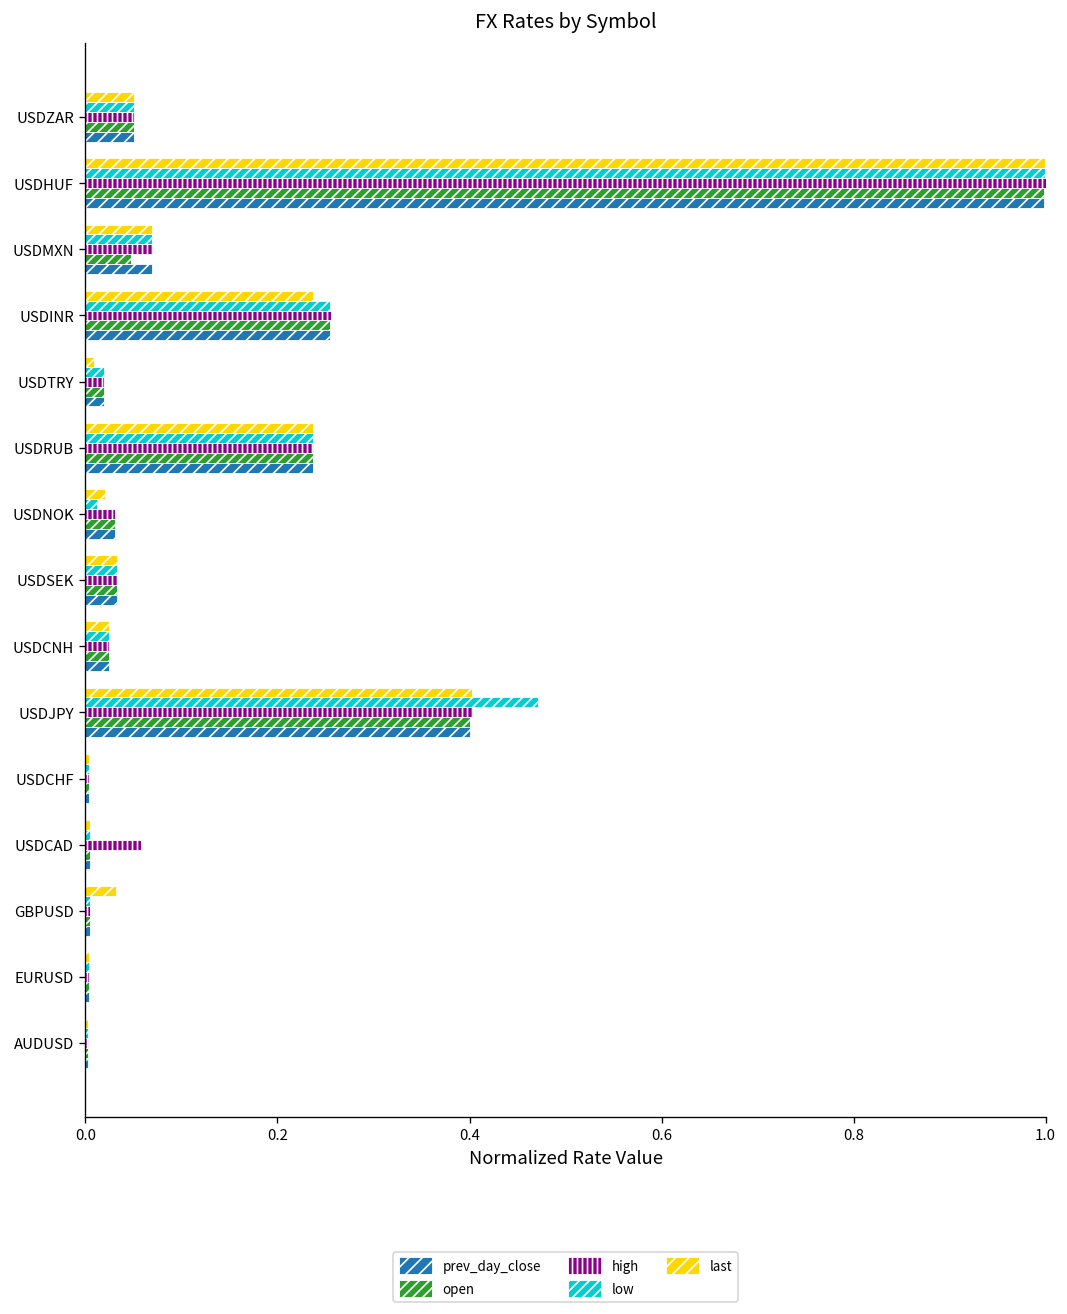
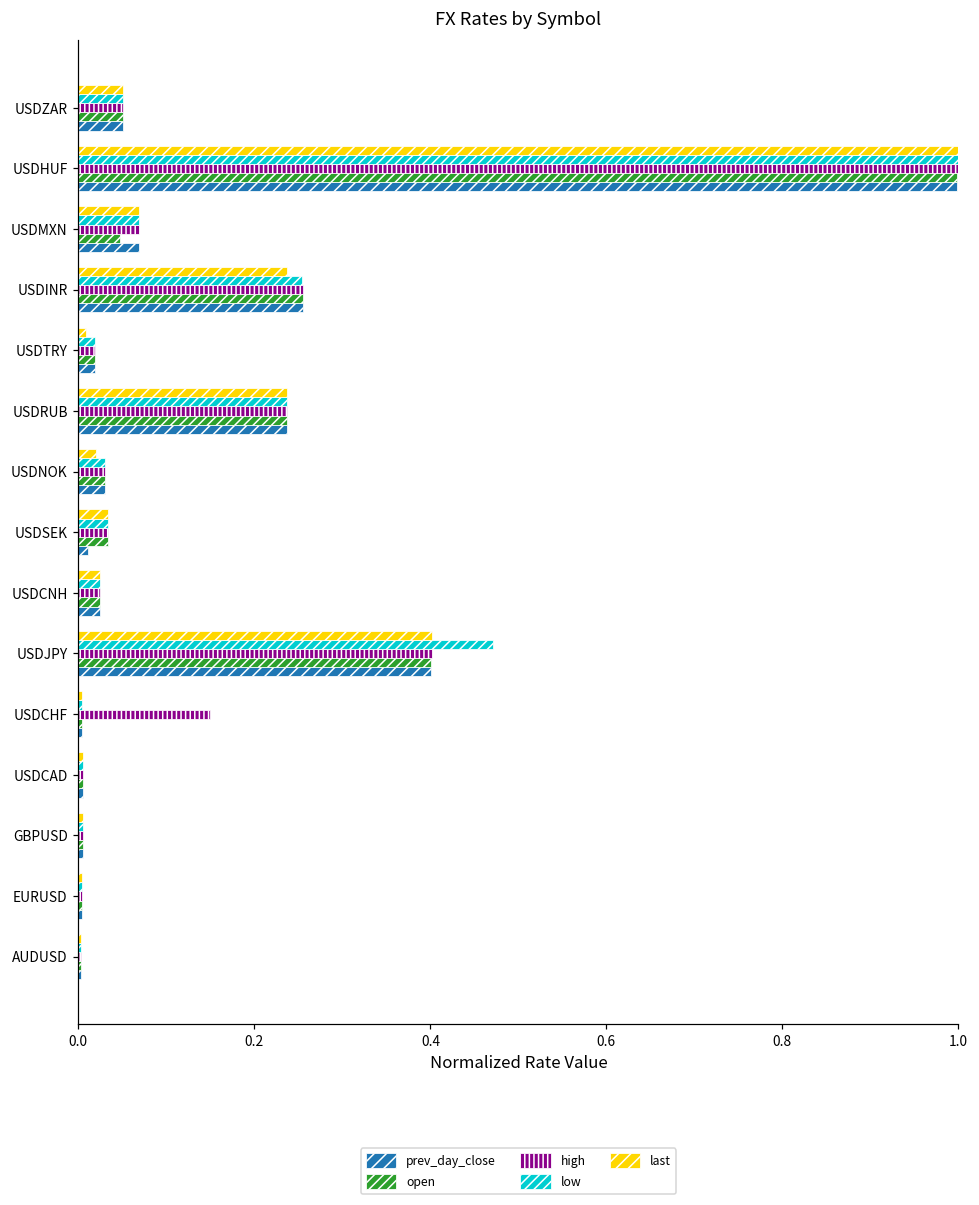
  {
    "prev_day_close": {
      "USDZAR": 0.05,
      "USDHUF": 1.00,
      "USDMXN": 0.07,
      "USDINR": 0.25,
      "USDTRY": 0.02,
      "USDRUB": 0.24,
      "USDNOK": 0.03,
-     "USDSEK": 0.03,
+     "USDSEK": 0.01,
      "USDCNH": 0.02,
      "USDJPY": 0.40,
      "USDCHF": 0.00,
      "USDCAD": 0.00,
      "GBPUSD": 0.00,
      "EURUSD": 0.00
    },
    "open": {
      "USDZAR": 0.05,
      "USDHUF": 1.00,
      "USDMXN": 0.05,
      "USDINR": 0.25,
      "USDTRY": 0.02,
      "USDRUB": 0.24,
      "USDNOK": 0.03,
      "USDSEK": 0.03,
      "USDCNH": 0.02,
      "USDJPY": 0.40,
      "USDCHF": 0.00,
      "USDCAD": 0.00,
      "GBPUSD": 0.00,
      "EURUSD": 0.00
    },
    "high": {
      "USDZAR": 0.05,
      "USDHUF": 1.00,
      "USDMXN": 0.07,
      "USDINR": 0.26,
      "USDTRY": 0.02,
      "USDRUB": 0.24,
      "USDNOK": 0.03,
      "USDSEK": 0.03,
      "USDCNH": 0.02,
      "USDJPY": 0.40,
-     "USDCHF": 0.00,
-     "USDCAD": 0.06,
+     "USDCHF": 0.15,
+     "USDCAD": 0.00,
      "GBPUSD": 0.00,
      "EURUSD": 0.00
    },
    "low": {
      "USDZAR": 0.05,
      "USDHUF": 1.00,
      "USDMXN": 0.07,
      "USDINR": 0.25,
      "USDTRY": 0.02,
      "USDRUB": 0.24,
-     "USDNOK": 0.01,
+     "USDNOK": 0.03,
      "USDSEK": 0.03,
      "USDCNH": 0.02,
      "USDJPY": 0.47,
      "USDCHF": 0.00,
      "USDCAD": 0.00,
      "GBPUSD": 0.00,
      "EURUSD": 0.00
    },
    "last": {
      "USDZAR": 0.05,
      "USDHUF": 1.00,
      "USDMXN": 0.07,
      "USDINR": 0.24,
      "USDTRY": 0.01,
      "USDRUB": 0.24,
      "USDNOK": 0.02,
      "USDSEK": 0.03,
      "USDCNH": 0.02,
      "USDJPY": 0.40,
      "USDCHF": 0.00,
      "USDCAD": 0.00,
-     "GBPUSD": 0.03,
+     "GBPUSD": 0.00,
      "EURUSD": 0.00
    }
  }
